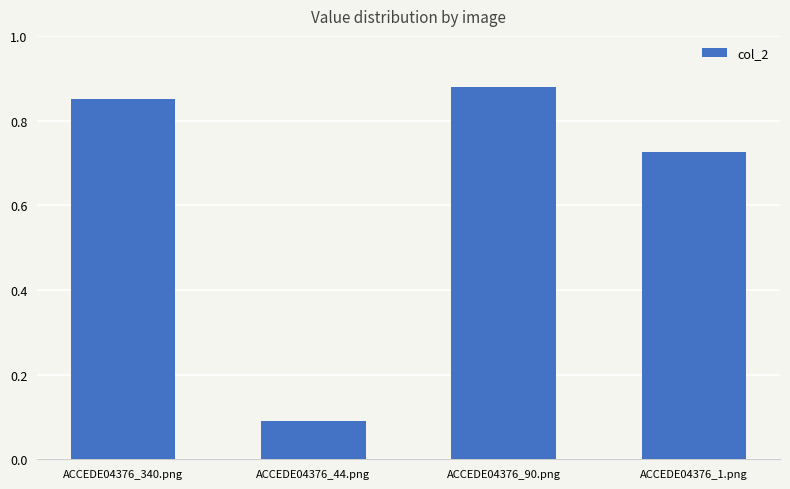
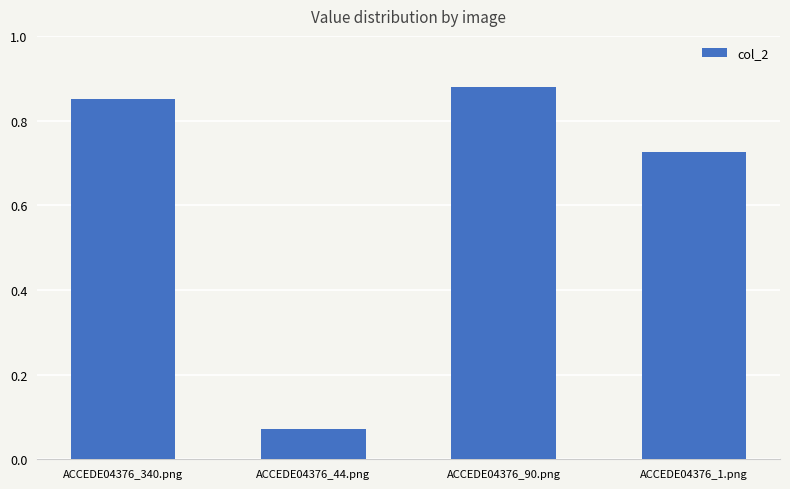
  {
    "ACCEDE04376_340.png": 0.85,
-   "ACCEDE04376_44.png": 0.09,
+   "ACCEDE04376_44.png": 0.07,
    "ACCEDE04376_90.png": 0.88,
    "ACCEDE04376_1.png": 0.73
  }
